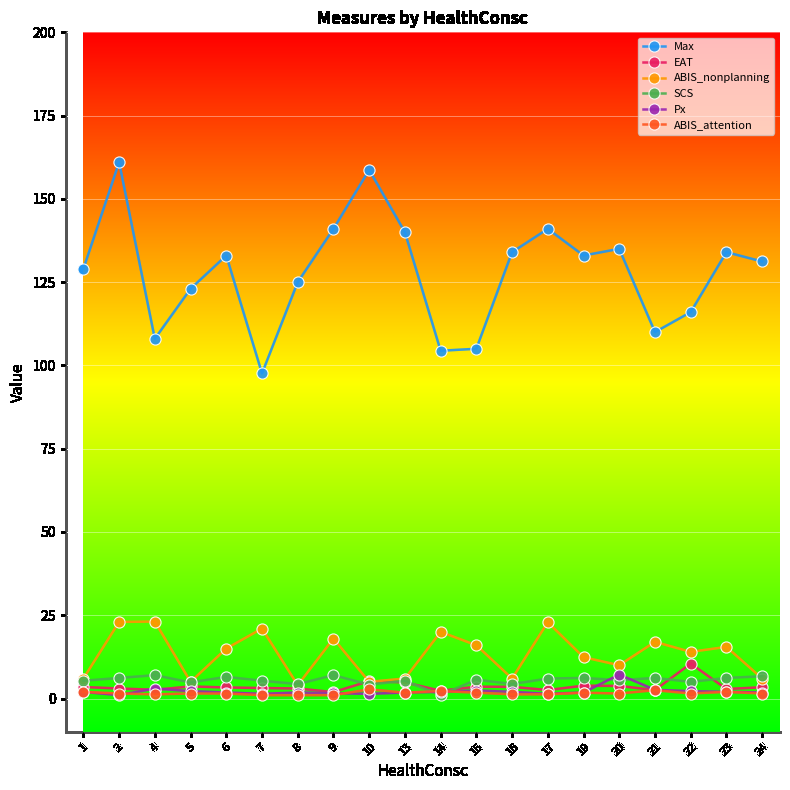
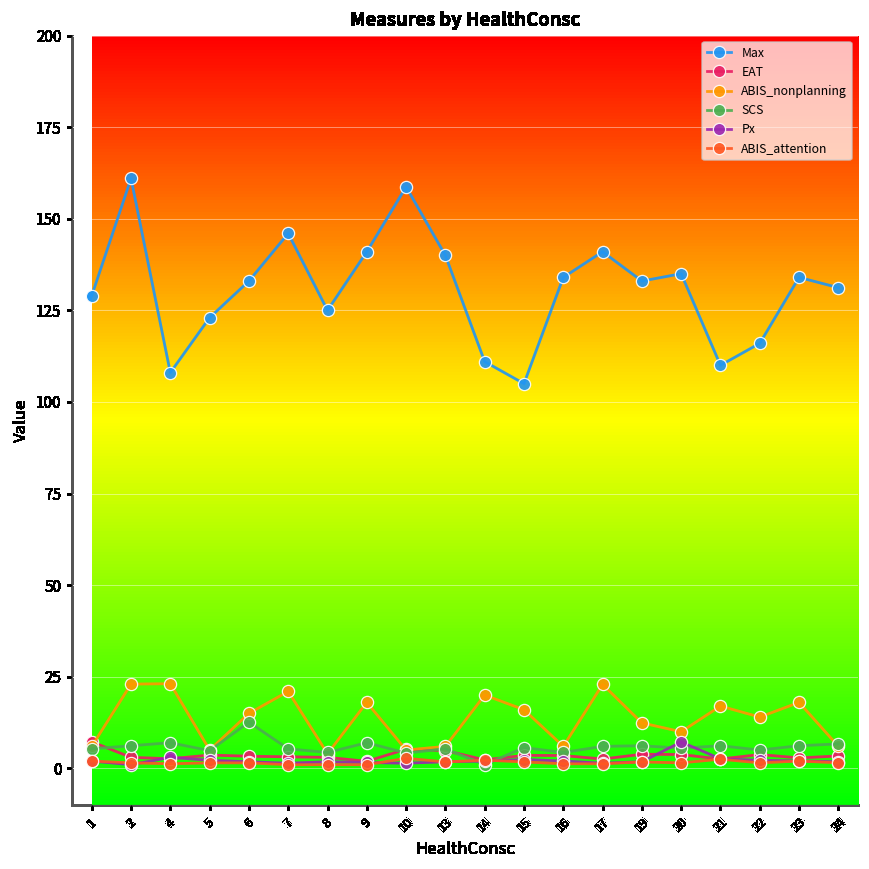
  {
    "Max": {
      "1": 129,
      "2": 161,
      "4": 108,
      "5": 123,
      "6": 133,
-     "7": 98,
+     "7": 146,
      "8": 125,
      "9": 141,
      "10": 159,
      "13": 140,
-     "14": 104,
+     "14": 111,
      "15": 105,
      "16": 134,
      "17": 141,
      "19": 133,
      "20": 135,
      "21": 110,
      "22": 116,
      "23": 134,
      "24": 131
    },
    "EAT": {
-     "1": 3,
+     "1": 7,
      "2": 3,
      "5": 4,
      "6": 3,
      "7": 3,
      "8": 3,
      "15": 4,
      "16": 4,
      "17": 3,
      "19": 4,
      "20": 4,
-     "22": 10,
+     "22": 4,
      "23": 3,
      "24": 3
    },
    "ABIS_nonplanning": {
      "2": 23,
      "4": 23,
      "6": 15,
      "7": 21,
      "9": 18,
      "14": 20,
      "15": 16,
      "16": 6,
      "17": 23,
      "19": 12,
      "20": 10,
      "21": 17,
      "22": 14,
-     "23": 16
+     "23": 18
    },
    "SCS": {
      "2": 6,
      "4": 7,
-     "6": 7,
+     "6": 13,
      "7": 5,
      "9": 7,
      "10": 4,
      "14": 1,
      "15": 6,
      "16": 4,
      "17": 6,
      "19": 6,
      "20": 6,
      "21": 6,
      "22": 5,
      "23": 6
    },
    "Px": {
      "8": 2,
      "10": 1,
      "20": 7
    },
    "ABIS_attention": {
      "4": 1,
      "8": 1,
      "10": 3,
      "20": 2
    }
  }
